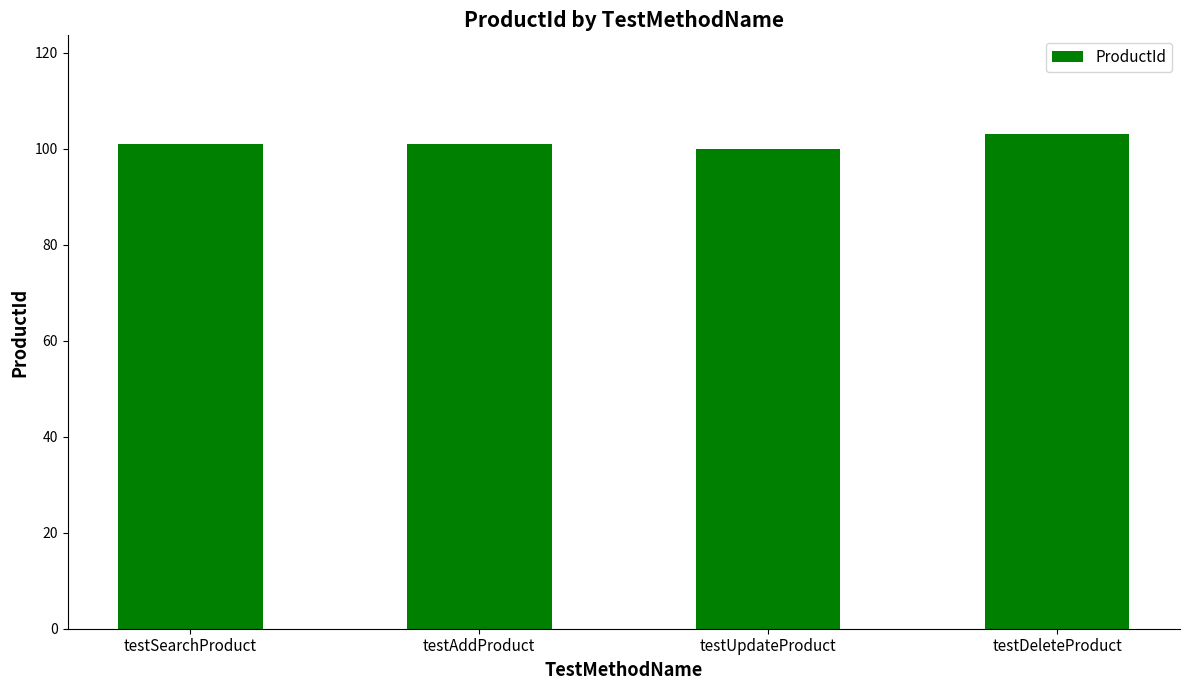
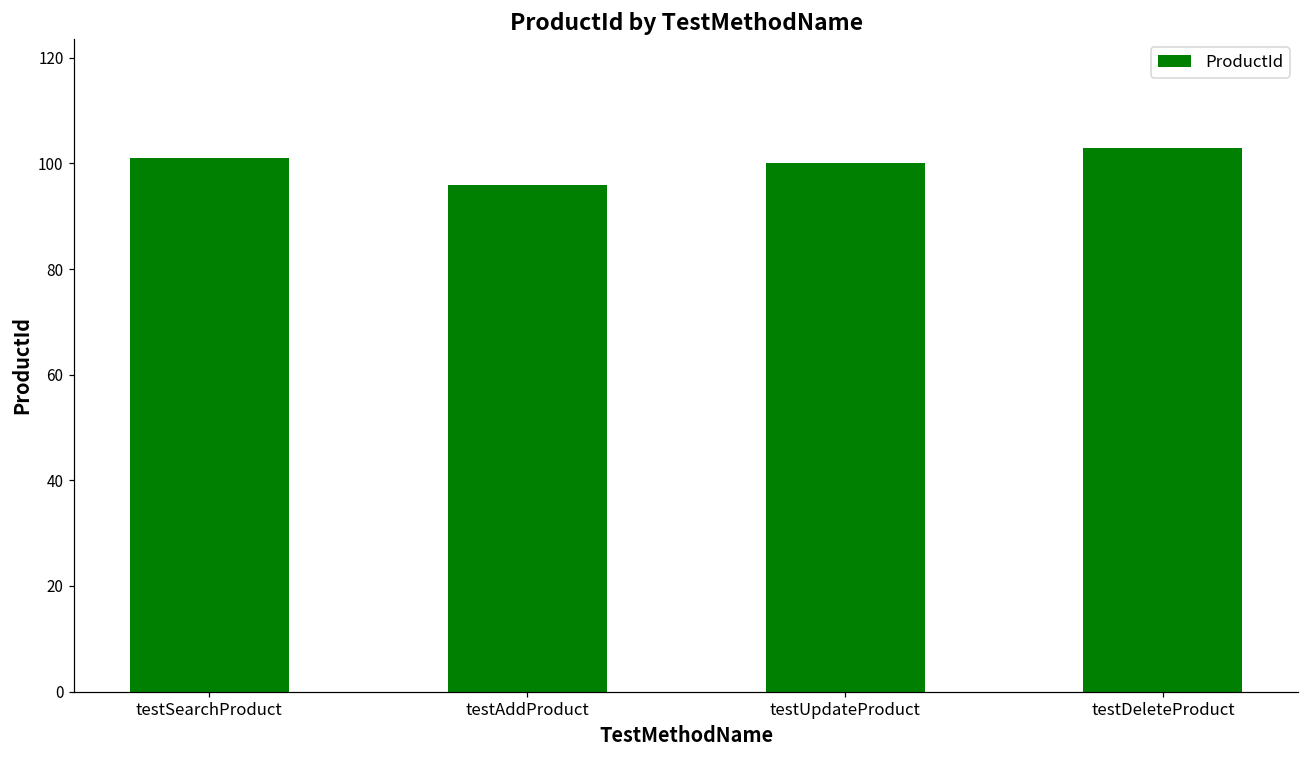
  {
    "testSearchProduct": 101,
-   "testAddProduct": 101,
+   "testAddProduct": 96,
    "testUpdateProduct": 100,
    "testDeleteProduct": 103
  }
